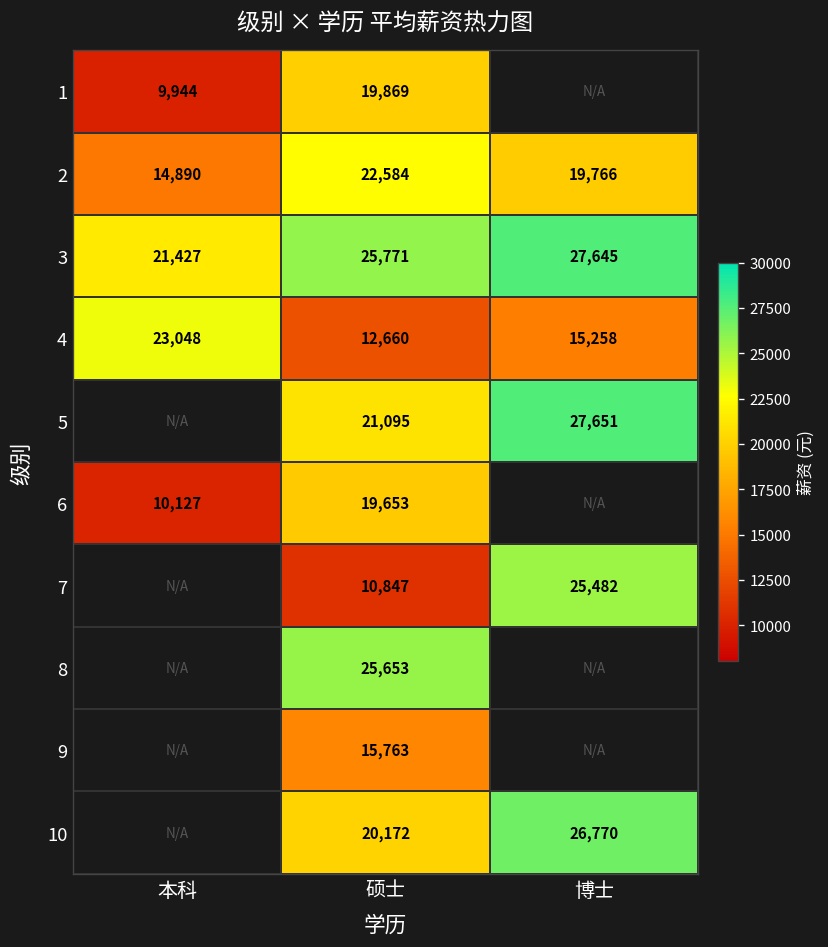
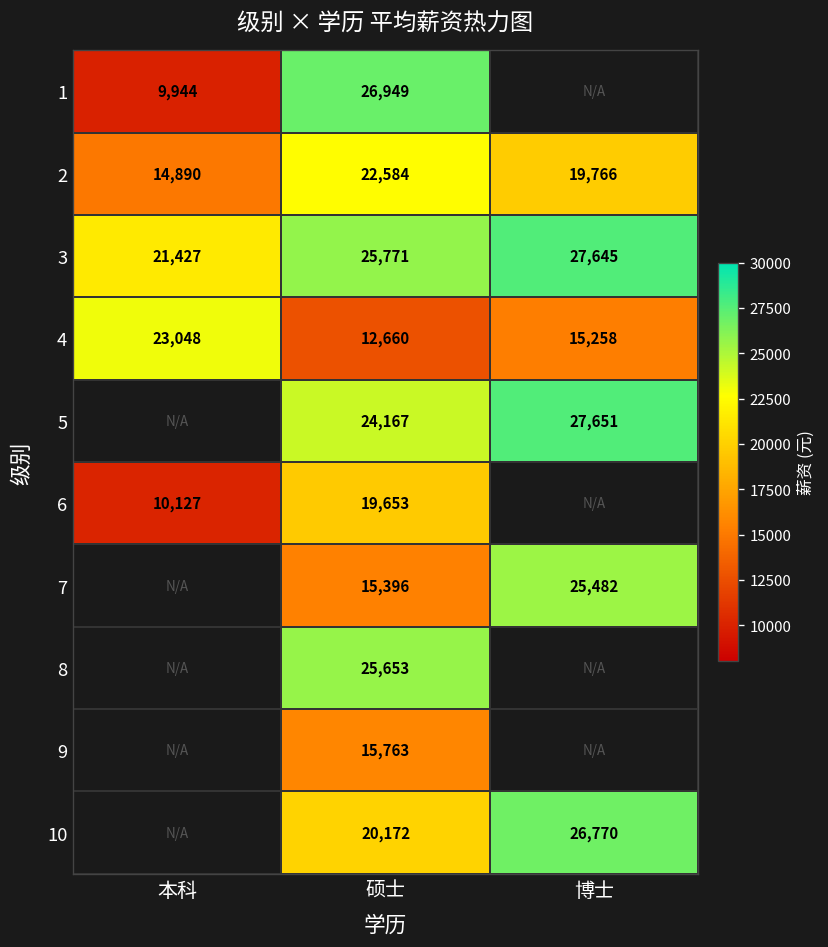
  {
    "1": {
      "本科": "9,944",
-     "硕士": "19,869"
+     "硕士": "26,949"
    },
    "2": {
      "本科": "14,890",
      "硕士": "22,584",
      "博士": "19,766"
    },
    "3": {
      "本科": "21,427",
      "硕士": "25,771",
      "博士": "27,645"
    },
    "4": {
      "本科": "23,048",
      "硕士": "12,660",
      "博士": "15,258"
    },
    "5": {
-     "硕士": "21,095",
+     "硕士": "24,167",
      "博士": "27,651"
    },
    "6": {
      "本科": "10,127",
      "硕士": "19,653"
    },
    "7": {
-     "硕士": "10,847",
+     "硕士": "15,396",
      "博士": "25,482"
    },
    "8": {
      "硕士": "25,653"
    },
    "9": {
      "硕士": "15,763"
    },
    "10": {
      "硕士": "20,172",
      "博士": "26,770"
    }
  }
